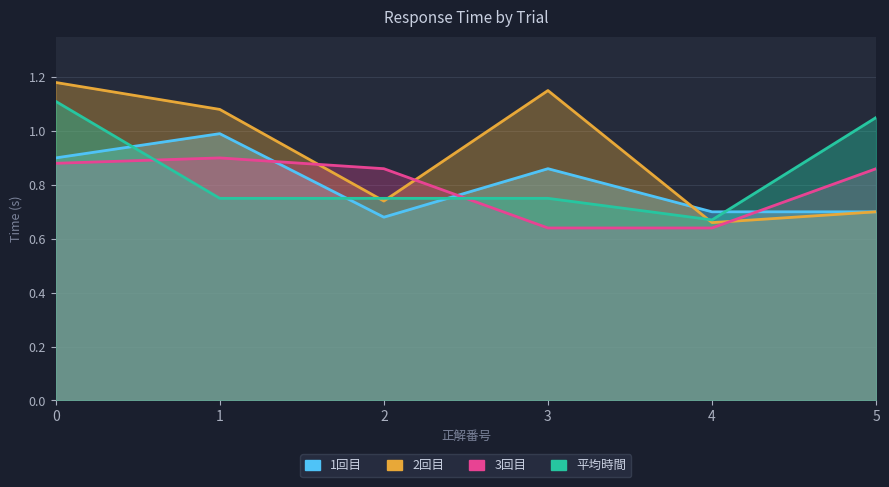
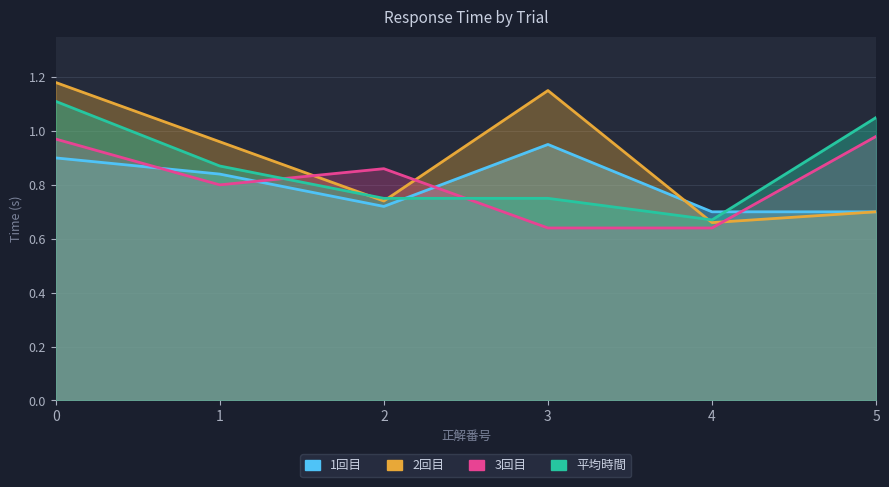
  {
    "1回目": {
      "0": 0.90,
-     "1": 0.99,
-     "2": 0.68,
-     "3": 0.86,
+     "1": 0.84,
+     "2": 0.72,
+     "3": 0.95,
      "4": 0.70
    },
    "2回目": {
      "0": 1.18,
-     "1": 1.08,
+     "1": 0.96,
      "2": 0.74,
      "3": 1.15,
      "4": 0.66
    },
    "3回目": {
-     "0": 0.88,
-     "1": 0.9,
+     "0": 0.97,
+     "1": 0.8,
      "2": 0.86,
      "3": 0.64,
      "4": 0.64,
-     "5": 0.86
+     "5": 0.98
    },
    "平均時間": {
      "0": 1.11,
-     "1": 0.75,
+     "1": 0.87,
      "2": 0.75,
      "3": 0.75,
      "4": 0.67,
      "5": 1.05
    }
  }
